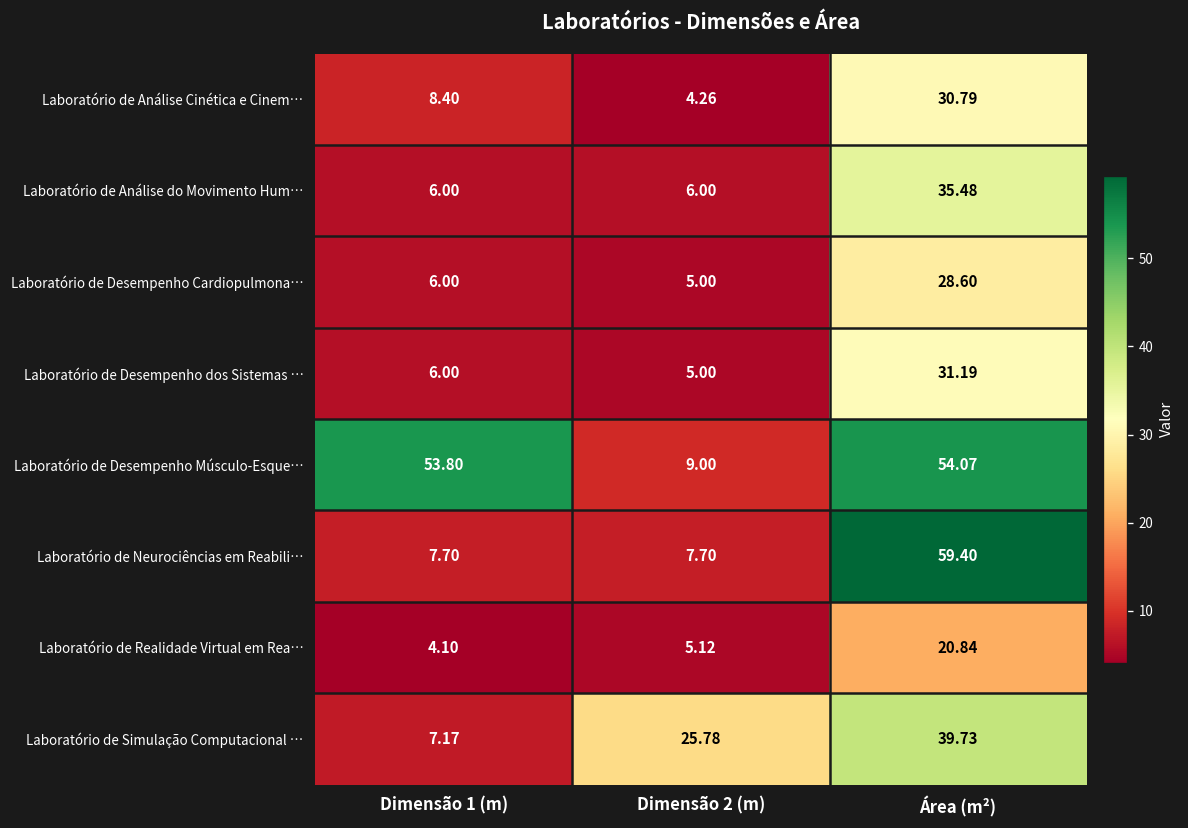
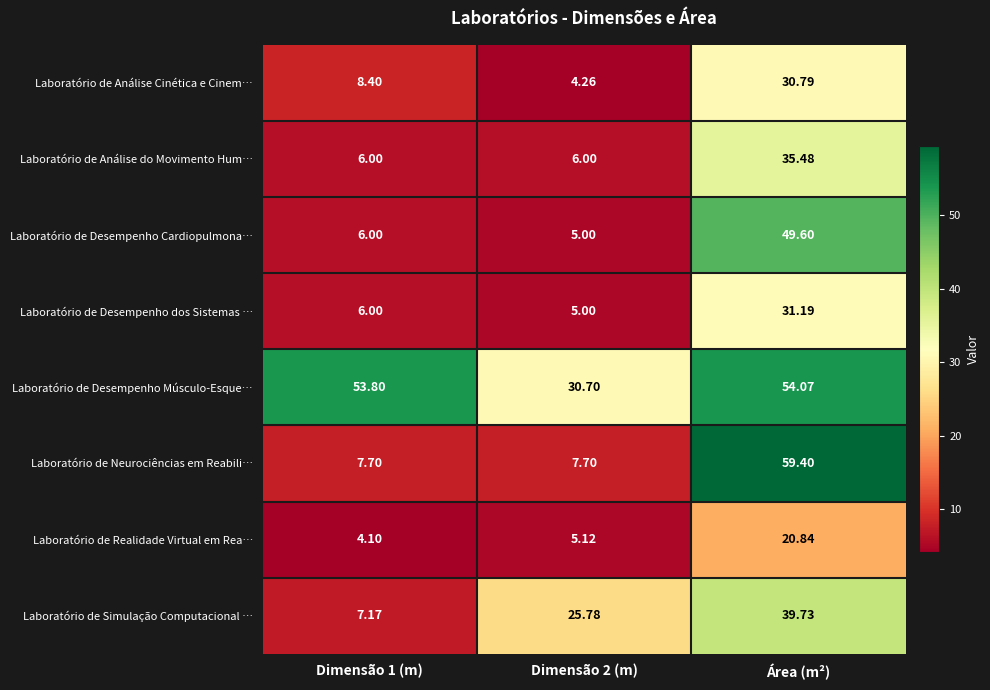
  {
    "Laboratório de Análise Cinética e Cinem…": {
      "Dimensão 1 (m)": 8.40,
      "Dimensão 2 (m)": 4.26,
      "Área (m²)": 30.79
    },
    "Laboratório de Análise do Movimento Hum…": {
      "Dimensão 1 (m)": 6.00,
      "Dimensão 2 (m)": 6.00,
      "Área (m²)": 35.48
    },
    "Laboratório de Desempenho Cardiopulmona…": {
      "Dimensão 1 (m)": 6.00,
      "Dimensão 2 (m)": 5.00,
-     "Área (m²)": 28.60
+     "Área (m²)": 49.60
    },
    "Laboratório de Desempenho dos Sistemas …": {
      "Dimensão 1 (m)": 6.00,
      "Dimensão 2 (m)": 5.00,
      "Área (m²)": 31.19
    },
    "Laboratório de Desempenho Músculo-Esque…": {
      "Dimensão 1 (m)": 53.80,
-     "Dimensão 2 (m)": 9.00,
+     "Dimensão 2 (m)": 30.70,
      "Área (m²)": 54.07
    },
    "Laboratório de Neurociências em Reabili…": {
      "Dimensão 1 (m)": 7.70,
      "Dimensão 2 (m)": 7.70,
      "Área (m²)": 59.40
    },
    "Laboratório de Realidade Virtual em Rea…": {
      "Dimensão 1 (m)": 4.10,
      "Dimensão 2 (m)": 5.12,
      "Área (m²)": 20.84
    },
    "Laboratório de Simulação Computacional …": {
      "Dimensão 1 (m)": 7.17,
      "Dimensão 2 (m)": 25.78,
      "Área (m²)": 39.73
    }
  }
